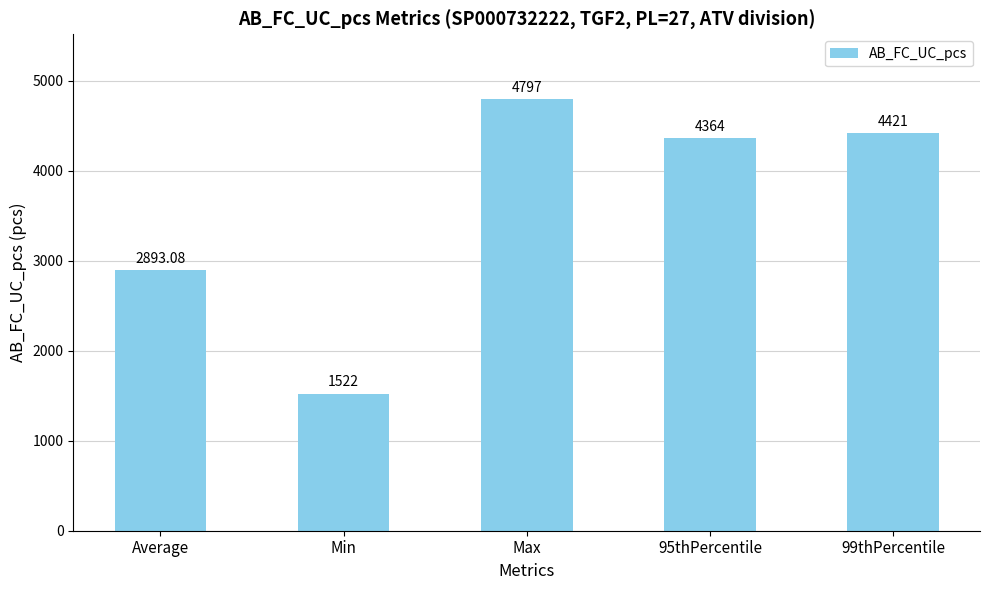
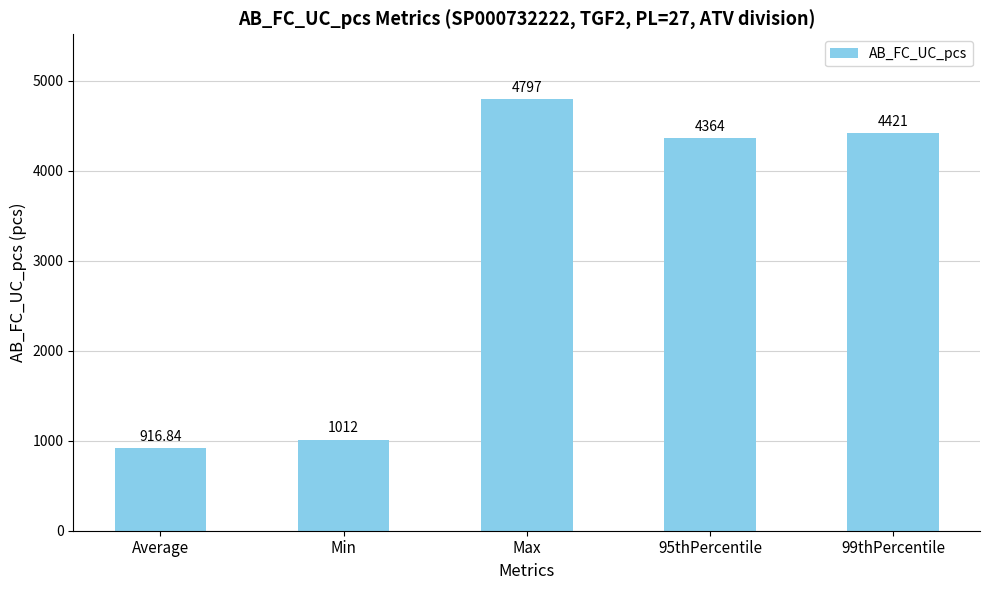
  {
-   "Average": 2893.08,
-   "Min": 1522,
+   "Average": 916.84,
+   "Min": 1012,
    "Max": 4797,
    "95thPercentile": 4364,
    "99thPercentile": 4421
  }
